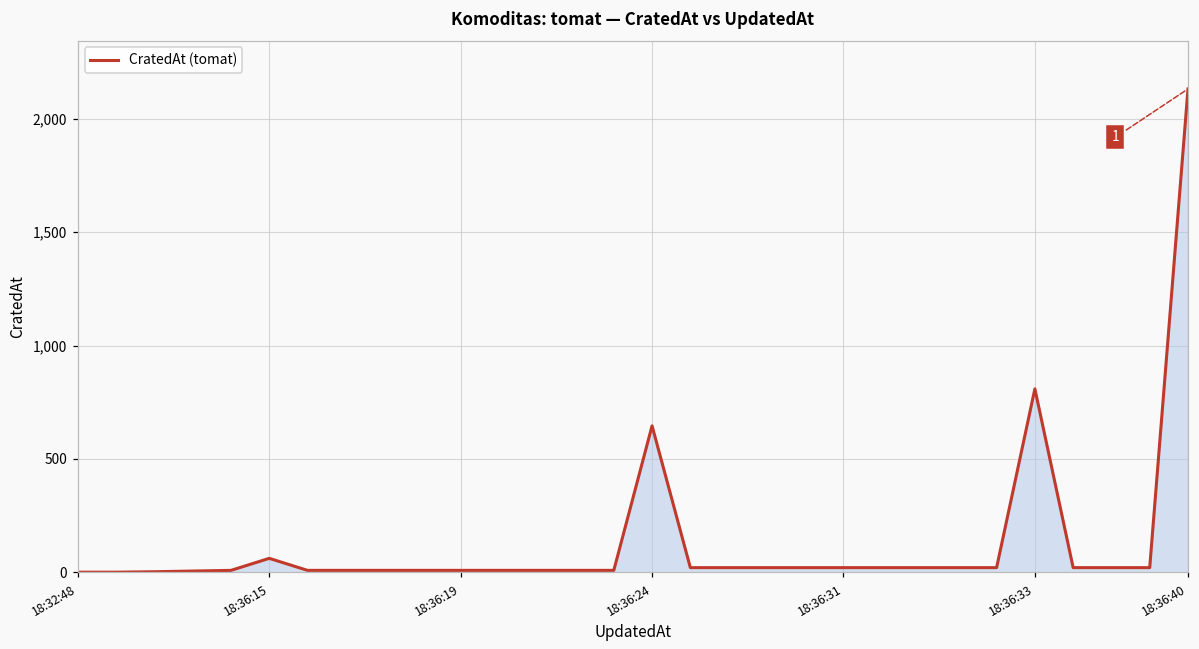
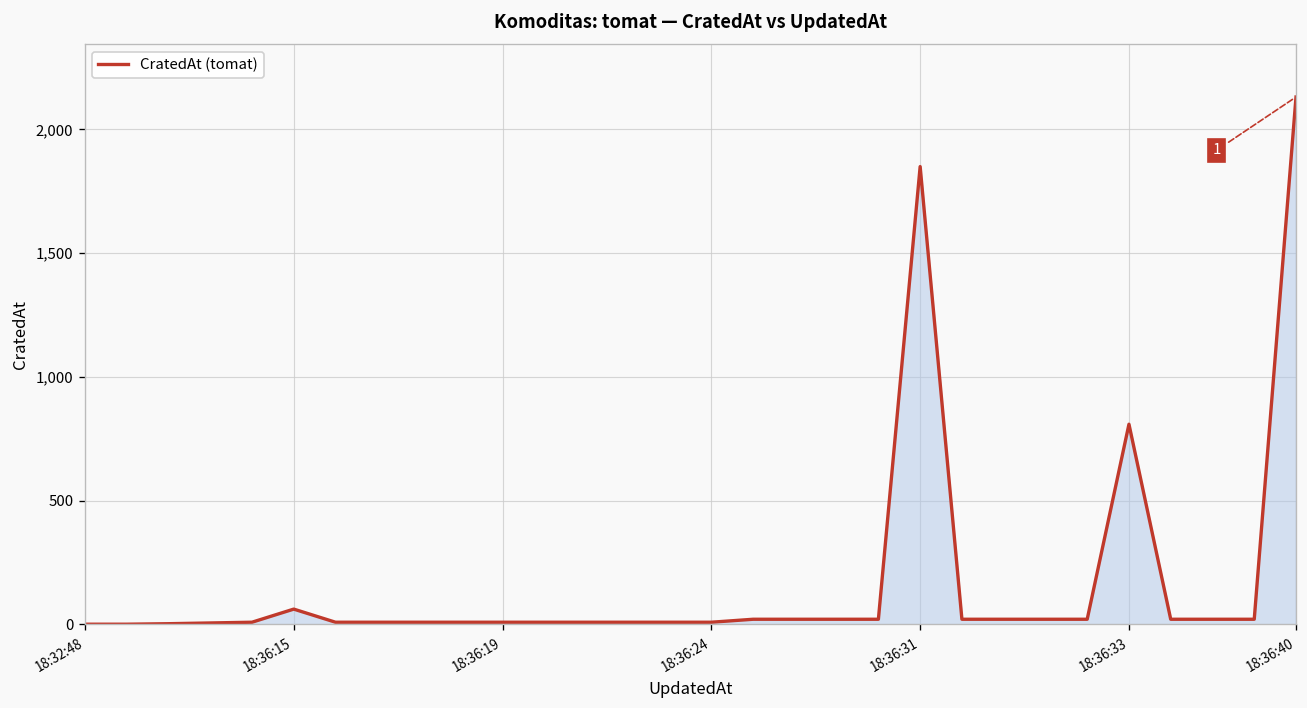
  {
    "18:32:48": "0",
    "18:36:15": "60",
    "18:36:19": "10",
-   "18:36:24": "650",
-   "18:36:31": "20",
+   "18:36:24": "10",
+   "18:36:31": "1,850",
    "18:36:33": "810",
    "18:36:40": "2,130"
  }
